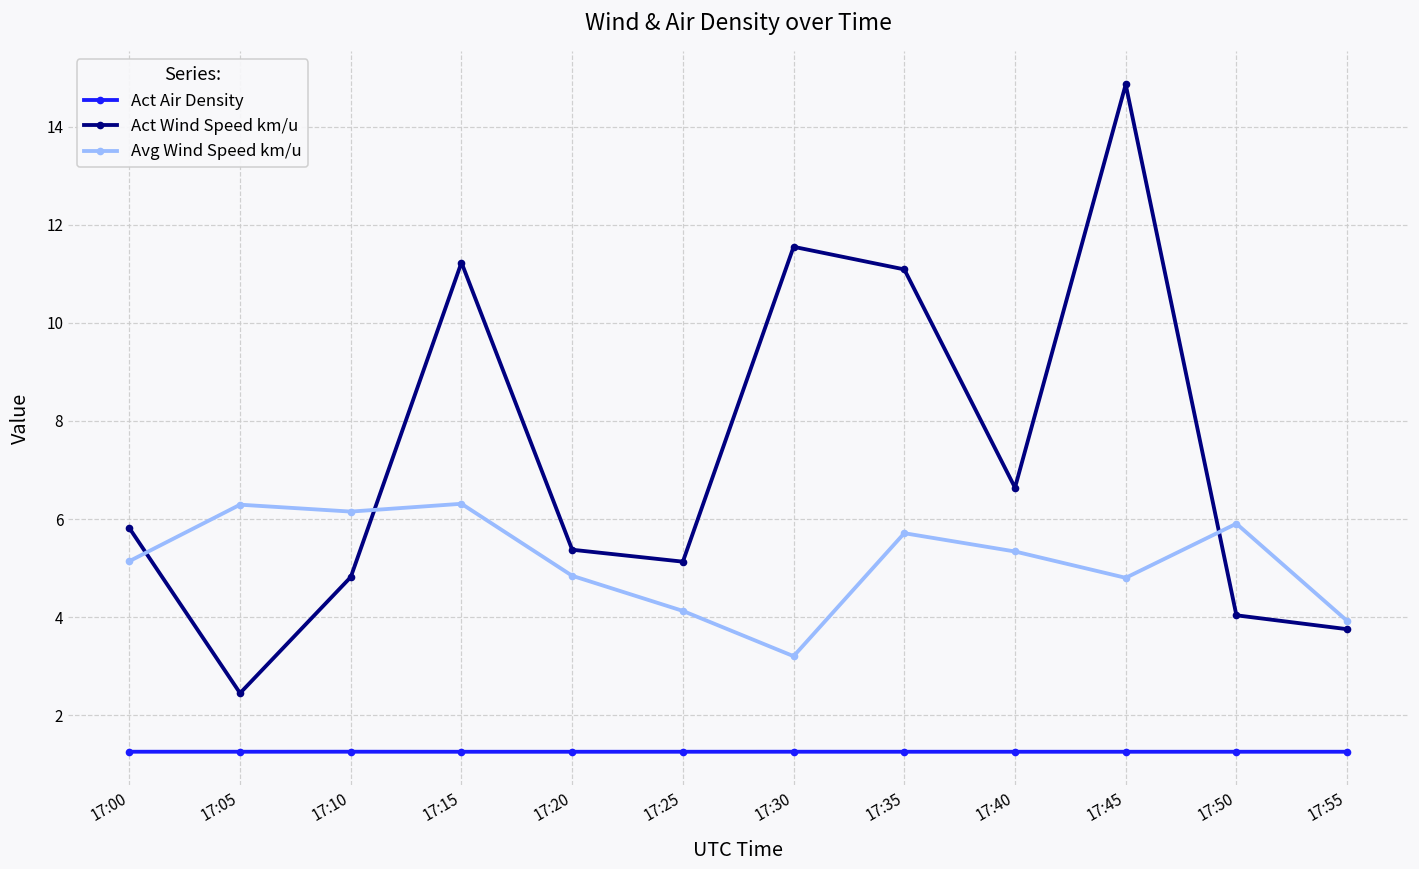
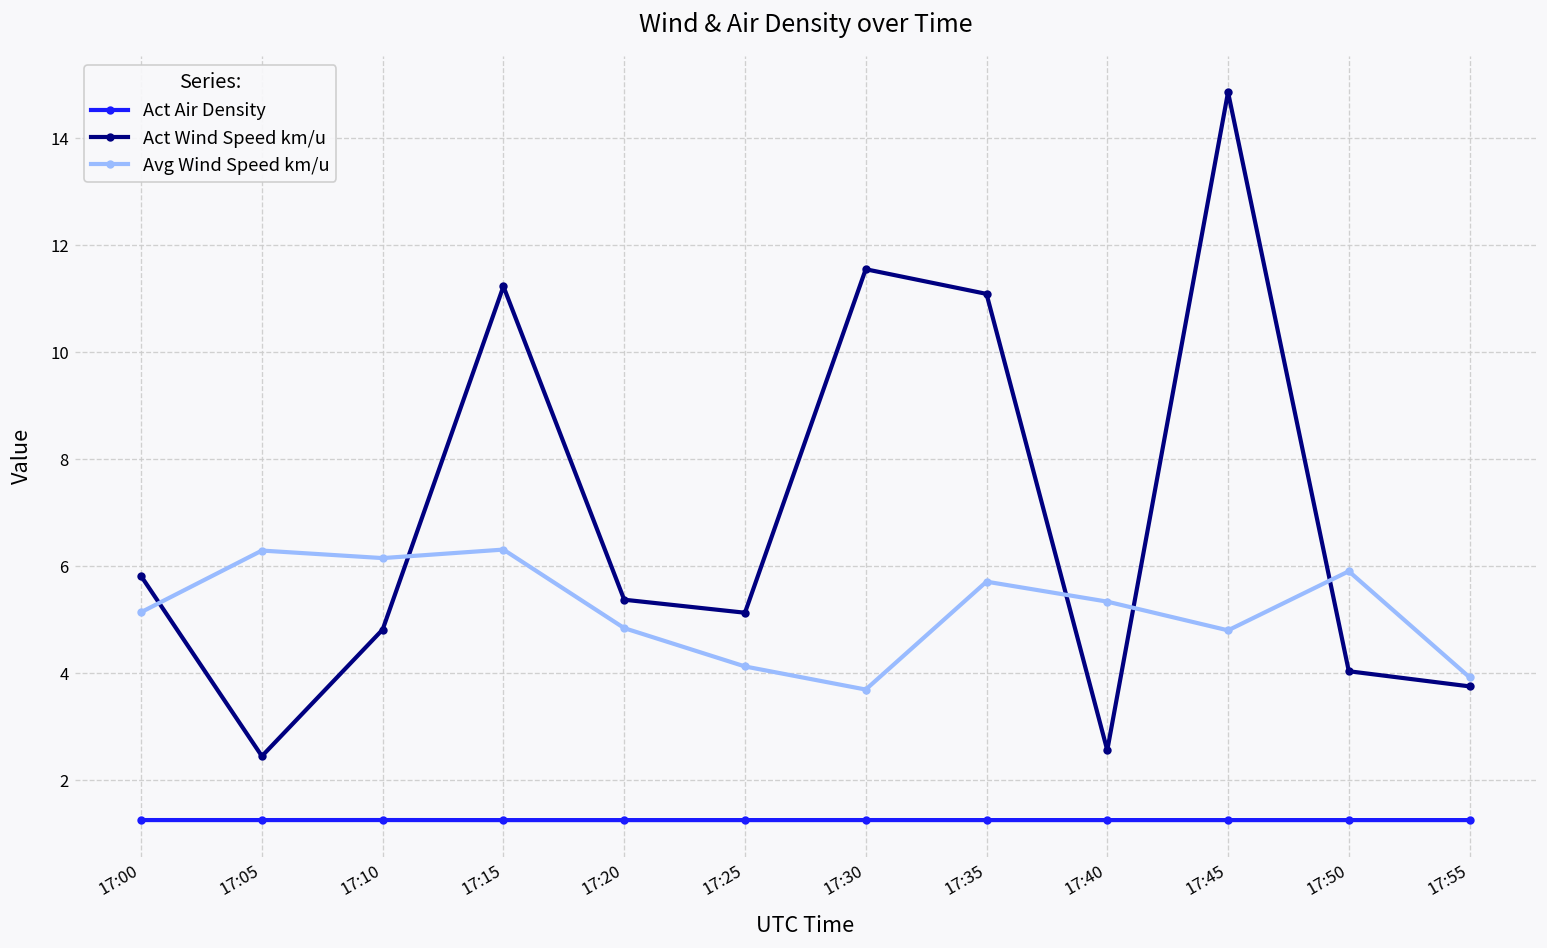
  {
    "Act Air Density": {
      "17:00": 1.3,
      "17:05": 1.3,
      "17:10": 1.3,
      "17:15": 1.3,
      "17:20": 1.3,
      "17:25": 1.3,
      "17:30": 1.3,
      "17:35": 1.3,
      "17:40": 1.3,
      "17:45": 1.3,
      "17:50": 1.3,
      "17:55": 1.3
    },
    "Act Wind Speed km/u": {
      "17:00": 5.8,
      "17:05": 2.4,
      "17:10": 4.8,
      "17:15": 11.2,
      "17:20": 5.4,
      "17:25": 5.1,
      "17:30": 11.6,
      "17:35": 11.1,
-     "17:40": 6.6,
+     "17:40": 2.6,
      "17:45": 14.9,
      "17:50": 4.0,
      "17:55": 3.8
    },
    "Avg Wind Speed km/u": {
      "17:00": 5.1,
      "17:05": 6.3,
      "17:10": 6.2,
      "17:15": 6.3,
      "17:20": 4.8,
      "17:25": 4.1,
-     "17:30": 3.2,
+     "17:30": 3.7,
      "17:35": 5.7,
      "17:40": 5.3,
      "17:45": 4.8,
      "17:50": 5.9,
      "17:55": 3.9
    }
  }
